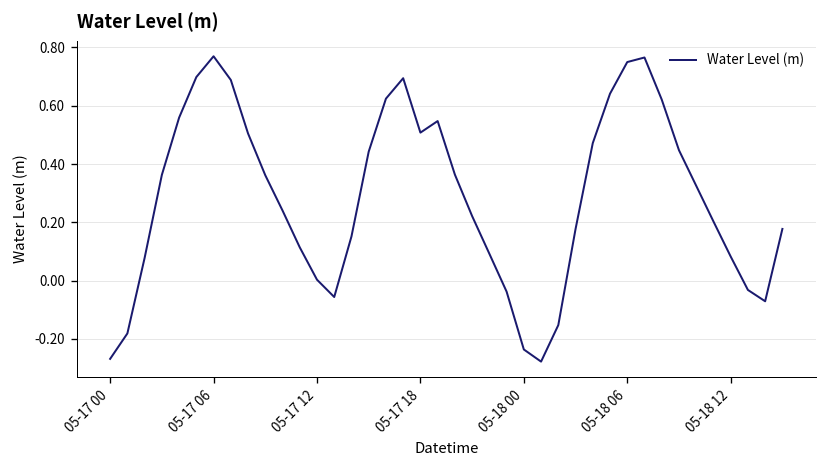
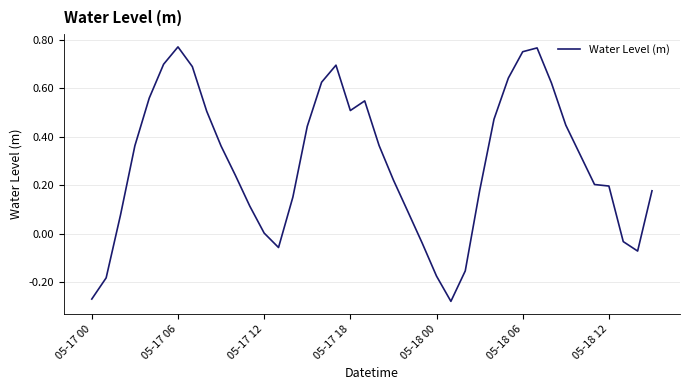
  {
    "05-17 00": -0.27,
    "05-17 06": 0.77,
    "05-17 12": 0.00,
    "05-17 18": 0.51,
-   "05-18 00": -0.24,
+   "05-18 00": -0.17,
    "05-18 06": 0.75,
-   "05-18 12": 0.08
+   "05-18 12": 0.20
  }
